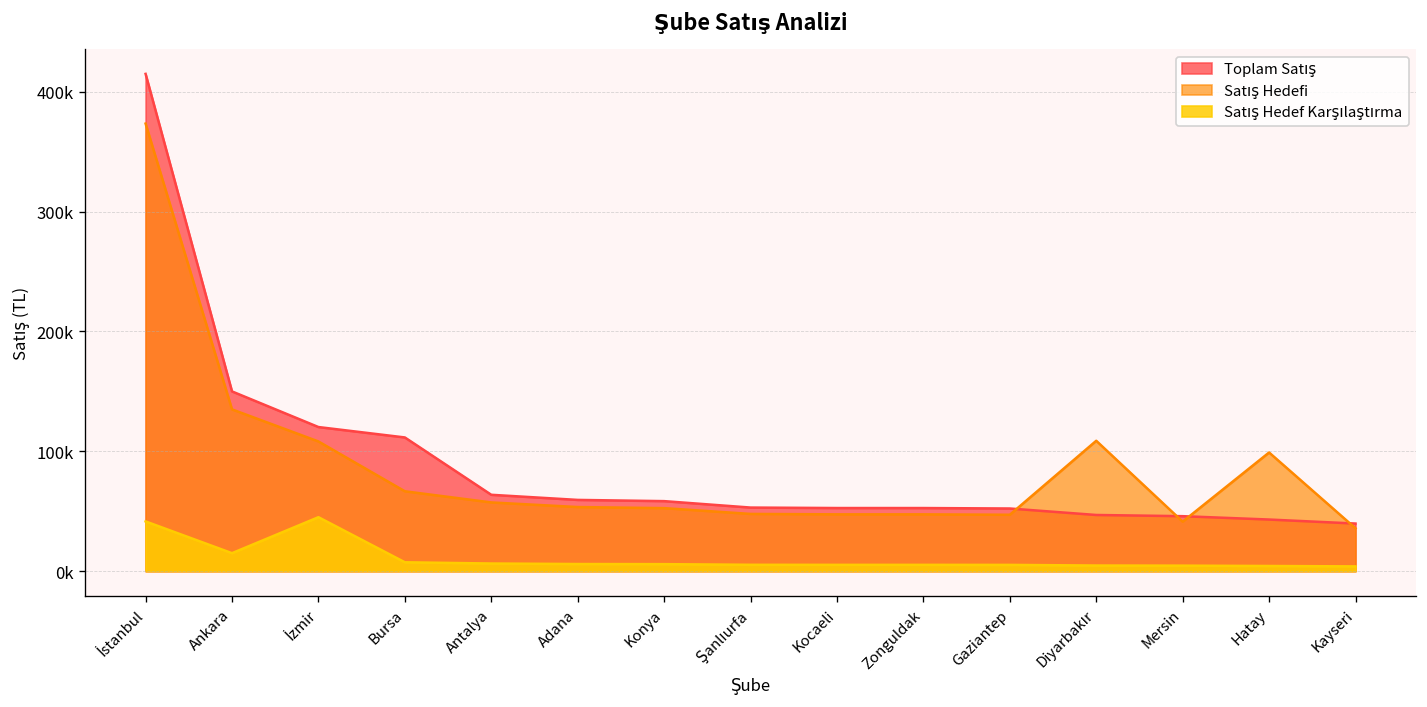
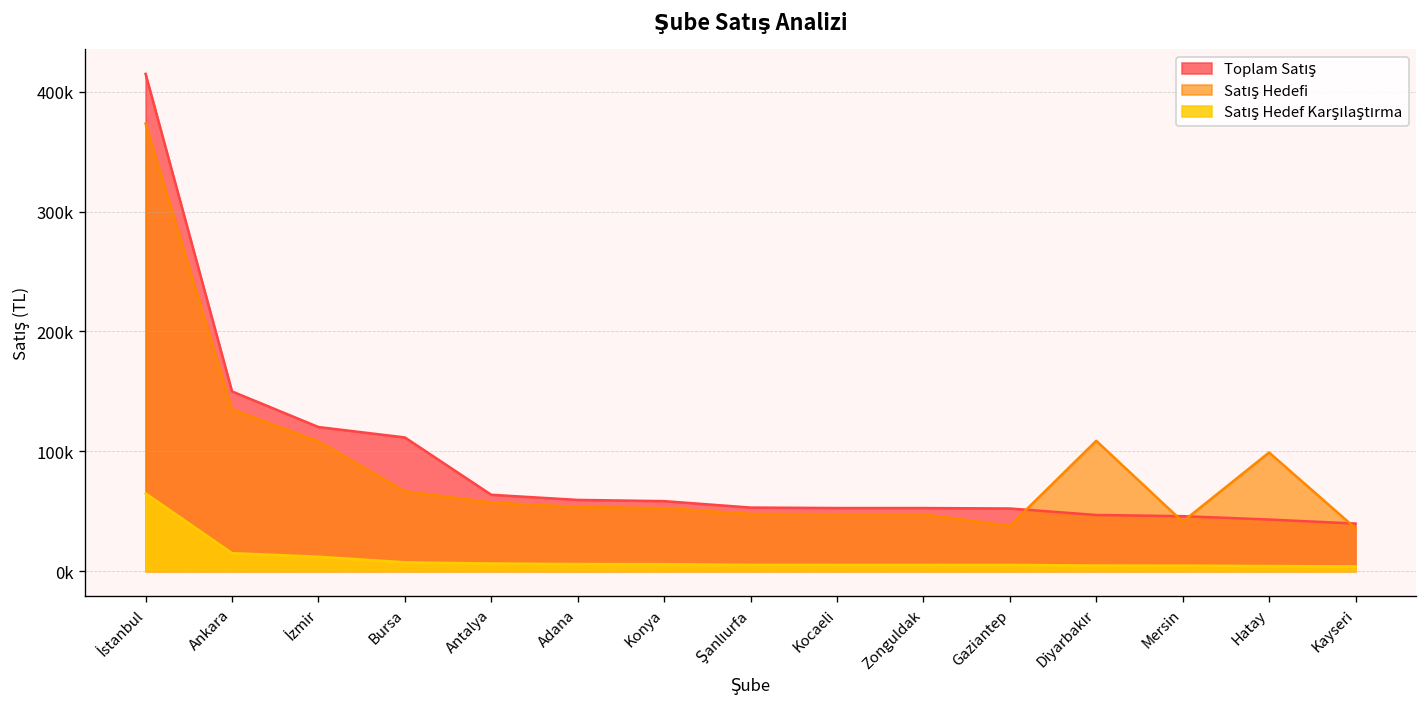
  {
    "Toplam Satış": {
      "İstanbul": 420000,
      "Ankara": 150000,
      "İzmir": 120000,
      "Bursa": 110000,
      "Antalya": 60000,
      "Adana": 60000,
      "Konya": 60000,
      "Şanlıurfa": 50000,
      "Kocaeli": 50000,
      "Zonguldak": 50000,
      "Gaziantep": 50000,
      "Diyarbakır": 50000,
      "Mersin": 50000,
      "Hatay": 40000,
      "Kayseri": 40000
    },
    "Satış Hedefi": {
      "İstanbul": 370000,
      "Ankara": 140000,
      "İzmir": 110000,
      "Bursa": 70000,
      "Antalya": 60000,
      "Adana": 50000,
      "Konya": 50000,
      "Şanlıurfa": 50000,
      "Kocaeli": 50000,
      "Zonguldak": 50000,
-     "Gaziantep": 50000,
+     "Gaziantep": 40000,
      "Diyarbakır": 110000,
      "Mersin": 40000,
      "Hatay": 100000,
      "Kayseri": 40000
    },
    "Satış Hedef Karşılaştırma": {
-     "İstanbul": 40000,
+     "İstanbul": 60000,
      "Ankara": 20000,
-     "İzmir": 50000,
+     "İzmir": 10000,
      "Bursa": 10000,
      "Antalya": 10000,
      "Adana": 10000,
      "Konya": 10000,
      "Şanlıurfa": 10000,
      "Kocaeli": 10000,
      "Zonguldak": 10000,
      "Gaziantep": 10000,
      "Diyarbakır": 0,
      "Mersin": 0,
      "Hatay": 0,
      "Kayseri": 0
    }
  }
